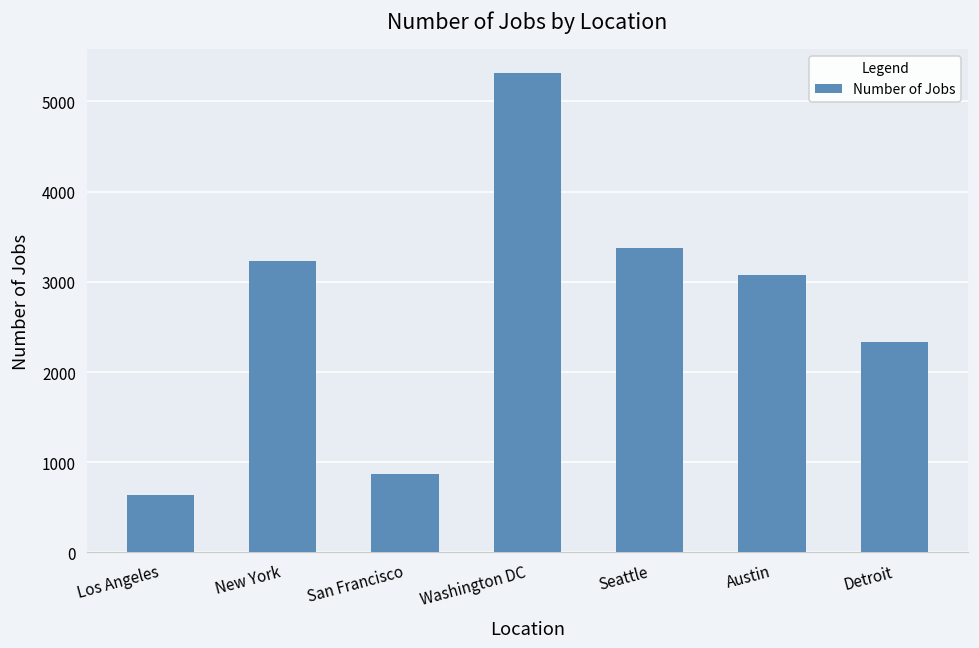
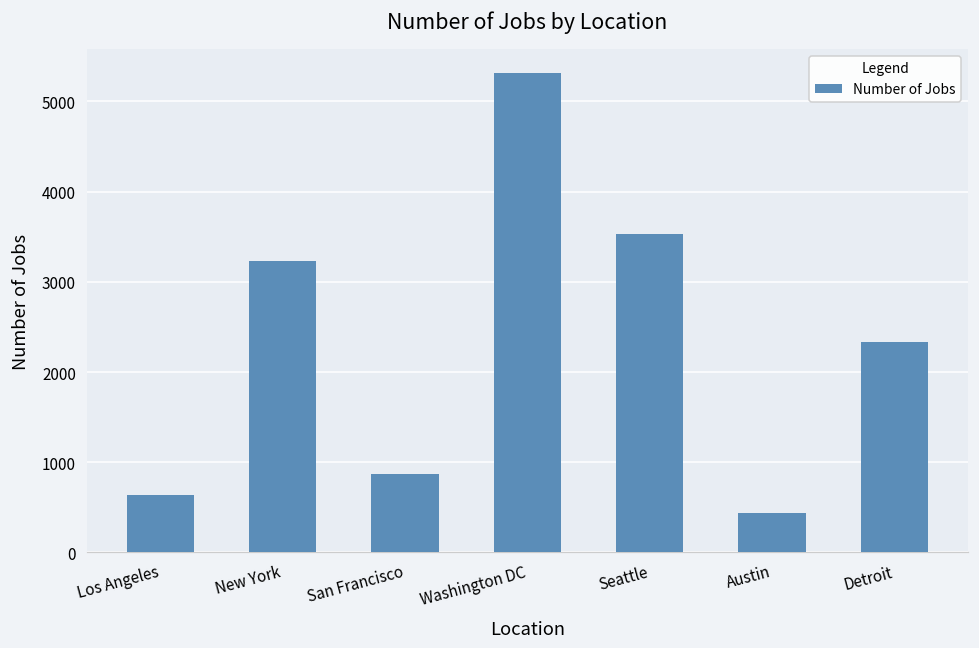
  {
    "Los Angeles": 600,
    "New York": 3200,
    "San Francisco": 900,
    "Washington DC": 5300,
-   "Seattle": 3400,
-   "Austin": 3100,
+   "Seattle": 3500,
+   "Austin": 400,
    "Detroit": 2300
  }
